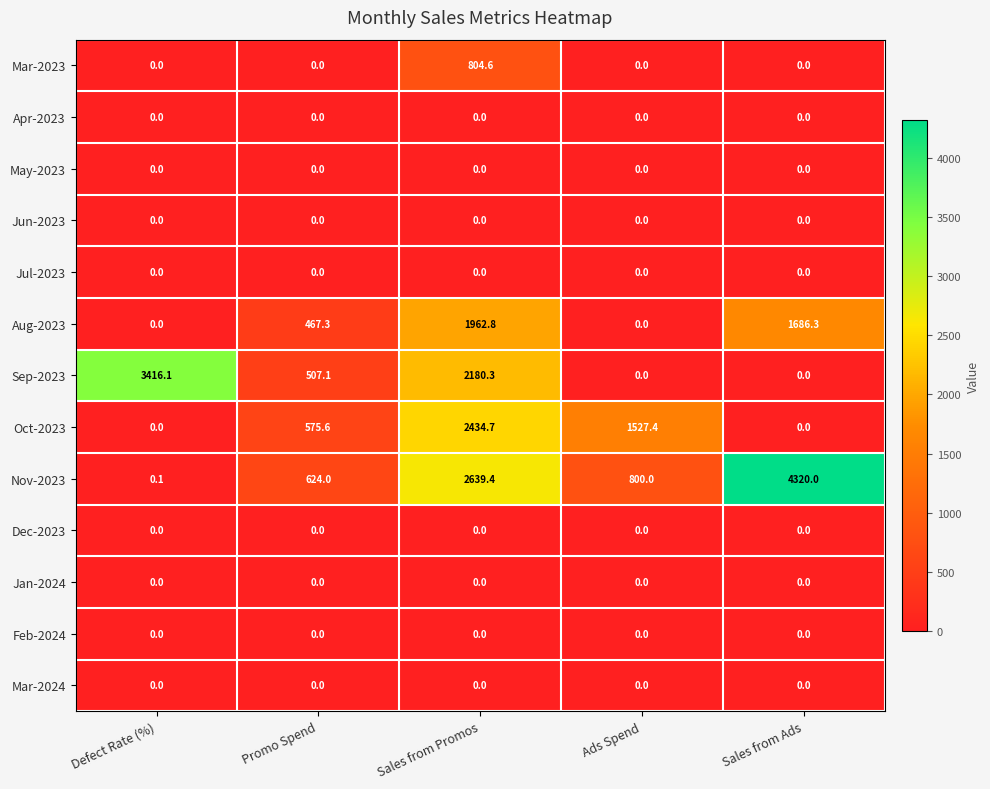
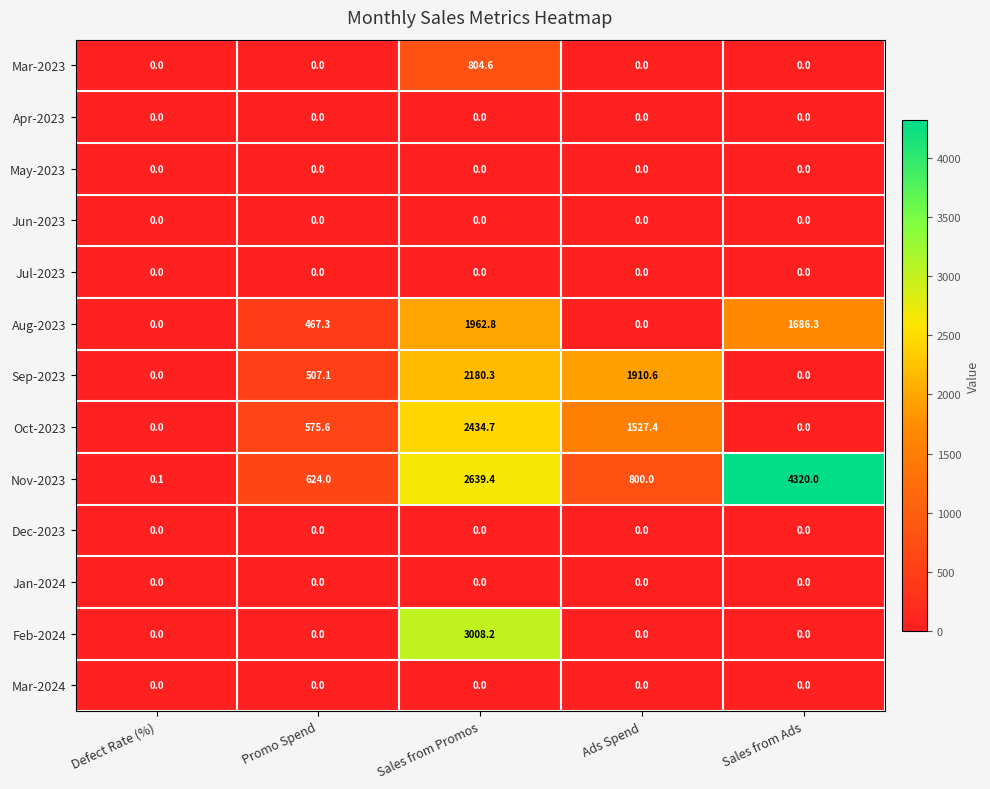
  {
    "Mar-2023": {
      "Defect Rate (%)": 0.0,
      "Promo Spend": 0.0,
      "Sales from Promos": 804.6,
      "Ads Spend": 0.0,
      "Sales from Ads": 0.0
    },
    "Apr-2023": {
      "Defect Rate (%)": 0.0,
      "Promo Spend": 0.0,
      "Sales from Promos": 0.0,
      "Ads Spend": 0.0,
      "Sales from Ads": 0.0
    },
    "May-2023": {
      "Defect Rate (%)": 0.0,
      "Promo Spend": 0.0,
      "Sales from Promos": 0.0,
      "Ads Spend": 0.0,
      "Sales from Ads": 0.0
    },
    "Jun-2023": {
      "Defect Rate (%)": 0.0,
      "Promo Spend": 0.0,
      "Sales from Promos": 0.0,
      "Ads Spend": 0.0,
      "Sales from Ads": 0.0
    },
    "Jul-2023": {
      "Defect Rate (%)": 0.0,
      "Promo Spend": 0.0,
      "Sales from Promos": 0.0,
      "Ads Spend": 0.0,
      "Sales from Ads": 0.0
    },
    "Aug-2023": {
      "Defect Rate (%)": 0.0,
      "Promo Spend": 467.3,
      "Sales from Promos": 1962.8,
      "Ads Spend": 0.0,
      "Sales from Ads": 1686.3
    },
    "Sep-2023": {
-     "Defect Rate (%)": 3416.1,
+     "Defect Rate (%)": 0.0,
      "Promo Spend": 507.1,
      "Sales from Promos": 2180.3,
-     "Ads Spend": 0.0,
+     "Ads Spend": 1910.6,
      "Sales from Ads": 0.0
    },
    "Oct-2023": {
      "Defect Rate (%)": 0.0,
      "Promo Spend": 575.6,
      "Sales from Promos": 2434.7,
      "Ads Spend": 1527.4,
      "Sales from Ads": 0.0
    },
    "Nov-2023": {
      "Defect Rate (%)": 0.1,
      "Promo Spend": 624.0,
      "Sales from Promos": 2639.4,
      "Ads Spend": 800.0,
      "Sales from Ads": 4320.0
    },
    "Dec-2023": {
      "Defect Rate (%)": 0.0,
      "Promo Spend": 0.0,
      "Sales from Promos": 0.0,
      "Ads Spend": 0.0,
      "Sales from Ads": 0.0
    },
    "Jan-2024": {
      "Defect Rate (%)": 0.0,
      "Promo Spend": 0.0,
      "Sales from Promos": 0.0,
      "Ads Spend": 0.0,
      "Sales from Ads": 0.0
    },
    "Feb-2024": {
      "Defect Rate (%)": 0.0,
      "Promo Spend": 0.0,
-     "Sales from Promos": 0.0,
+     "Sales from Promos": 3008.2,
      "Ads Spend": 0.0,
      "Sales from Ads": 0.0
    },
    "Mar-2024": {
      "Defect Rate (%)": 0.0,
      "Promo Spend": 0.0,
      "Sales from Promos": 0.0,
      "Ads Spend": 0.0,
      "Sales from Ads": 0.0
    }
  }
